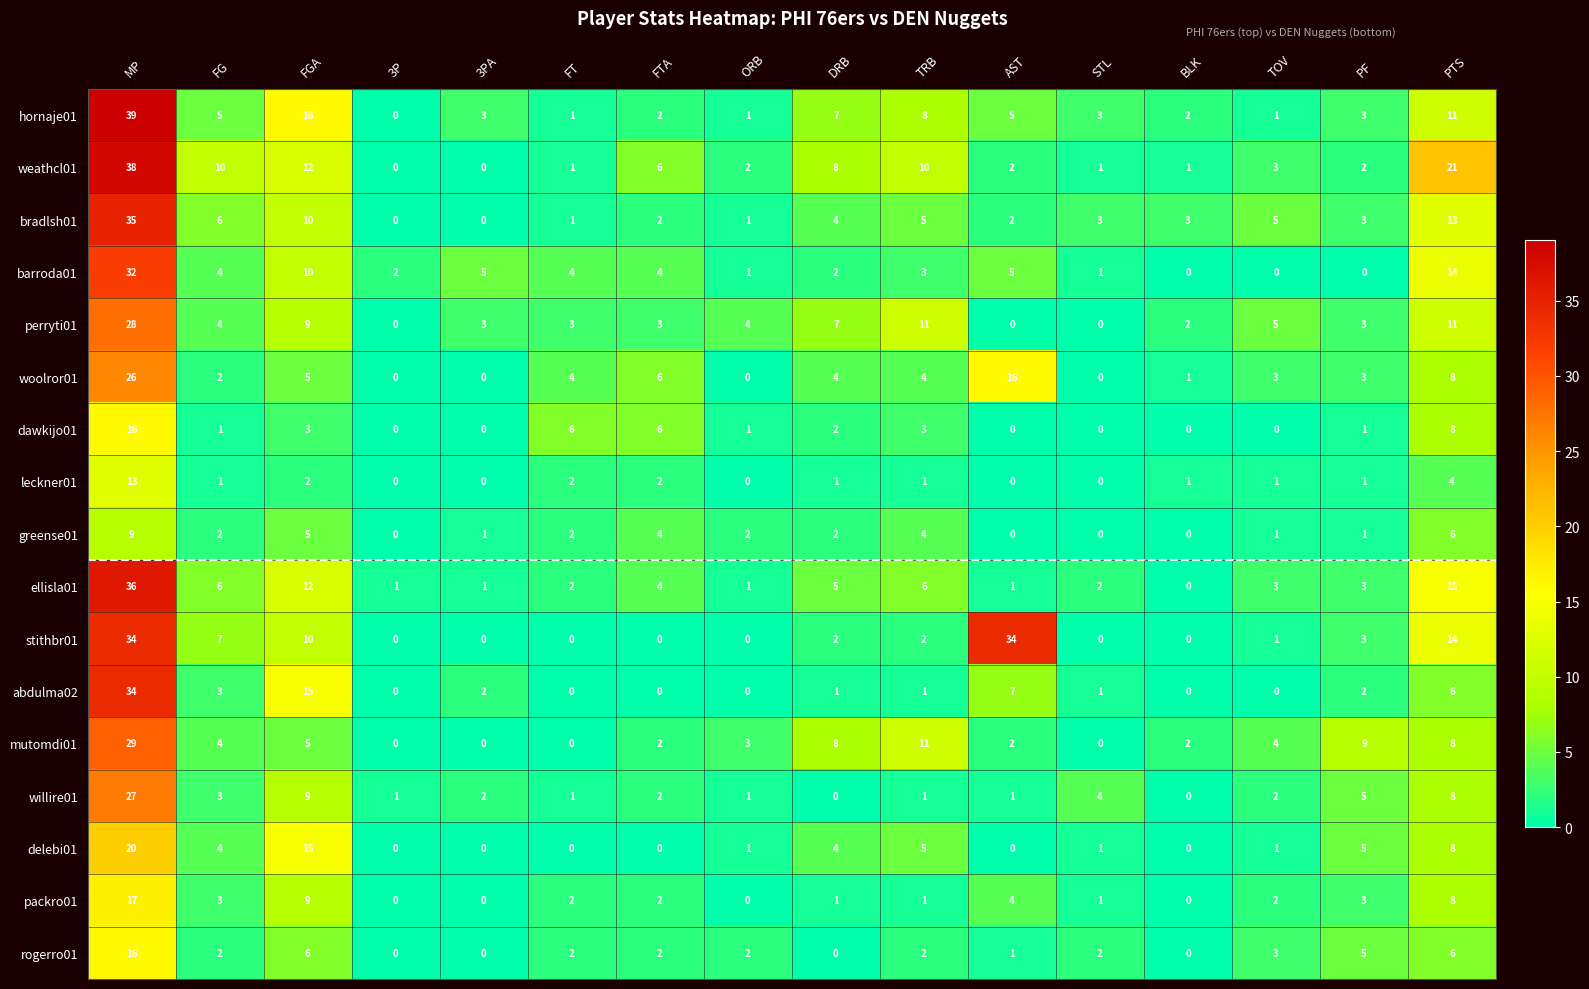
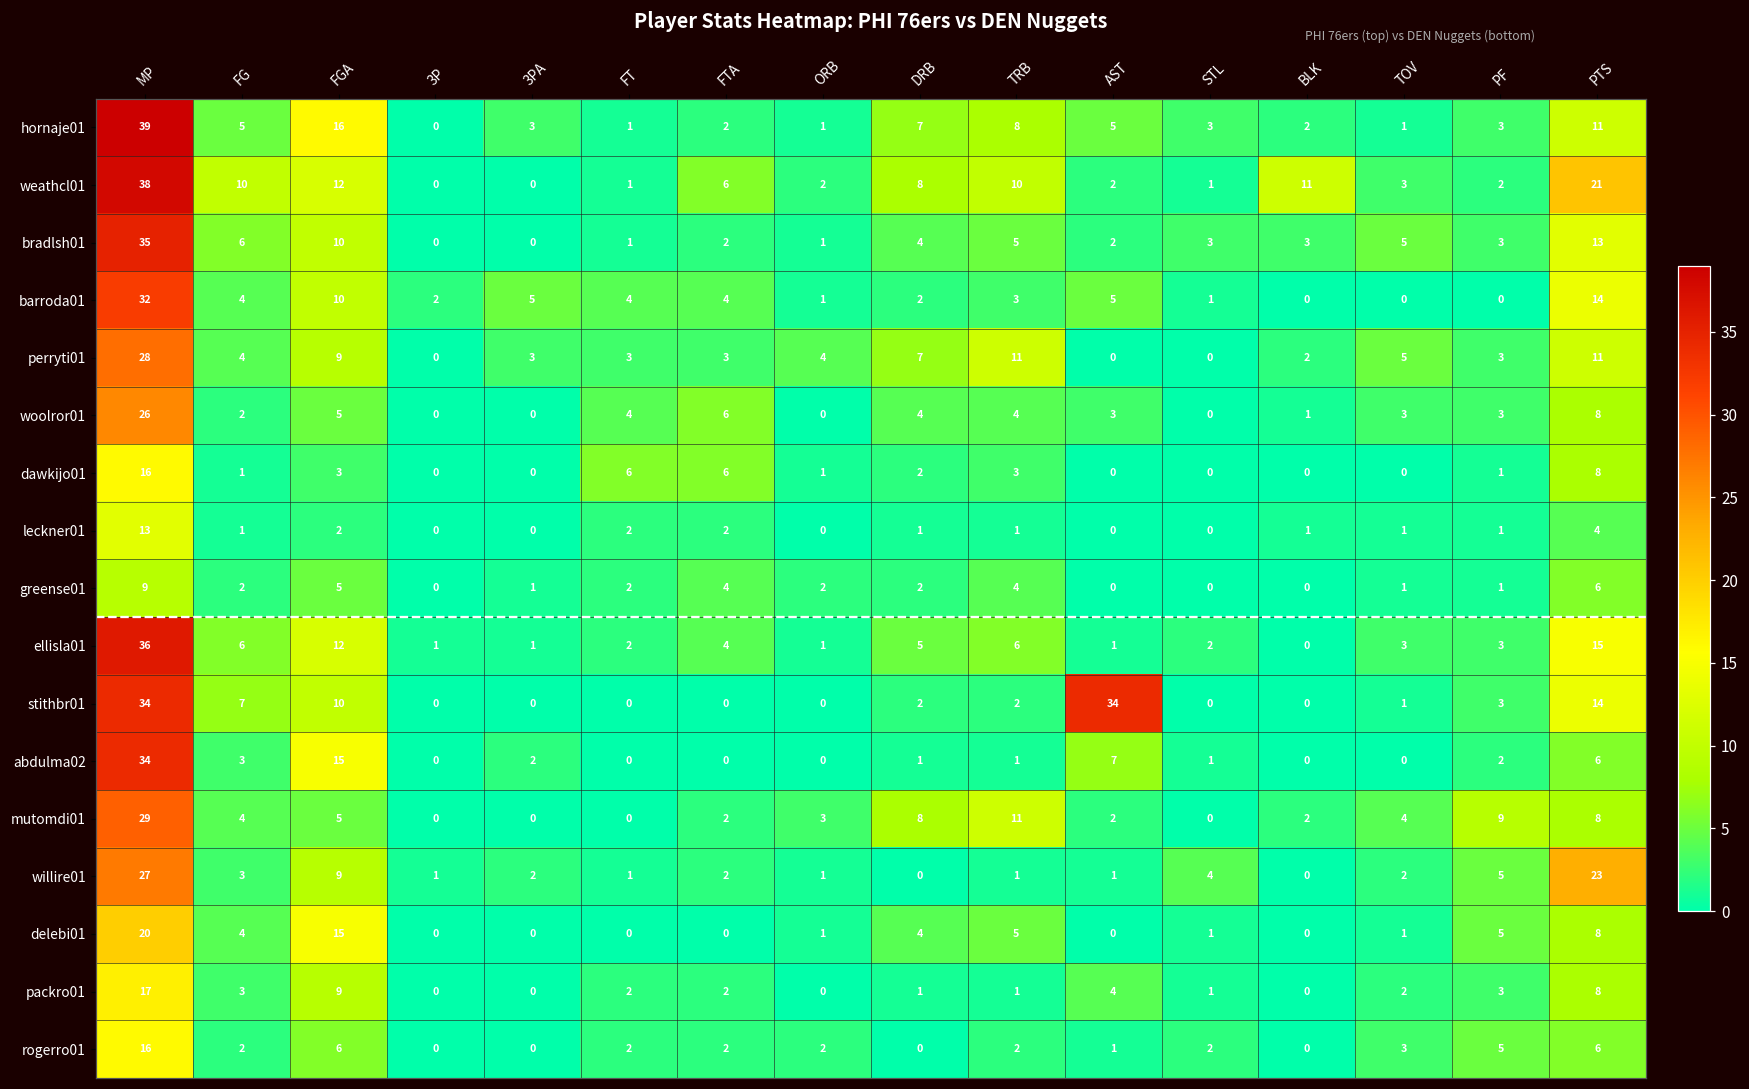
  {
    "weathcl01": {
      "MP": 38,
      "FG": 10,
      "FGA": 12,
      "3P": 0,
      "3PA": 0,
      "FT": 1,
      "FTA": 6,
      "ORB": 2,
      "DRB": 8,
      "TRB": 10,
      "AST": 2,
      "STL": 1,
-     "BLK": 1,
+     "BLK": 11,
      "TOV": 3,
      "PF": 2,
      "PTS": 21
    },
    "woolror01": {
      "MP": 26,
      "FG": 2,
      "FGA": 5,
      "3P": 0,
      "3PA": 0,
      "FT": 4,
      "FTA": 6,
      "ORB": 0,
      "DRB": 4,
      "TRB": 4,
-     "AST": 16,
+     "AST": 3,
      "STL": 0,
      "BLK": 1,
      "TOV": 3,
      "PF": 3,
      "PTS": 8
    },
    "willire01": {
      "MP": 27,
      "FG": 3,
      "FGA": 9,
      "3P": 1,
      "3PA": 2,
      "FT": 1,
      "FTA": 2,
      "ORB": 1,
      "DRB": 0,
      "TRB": 1,
      "AST": 1,
      "STL": 4,
      "BLK": 0,
      "TOV": 2,
      "PF": 5,
-     "PTS": 8
+     "PTS": 23
    }
  }
